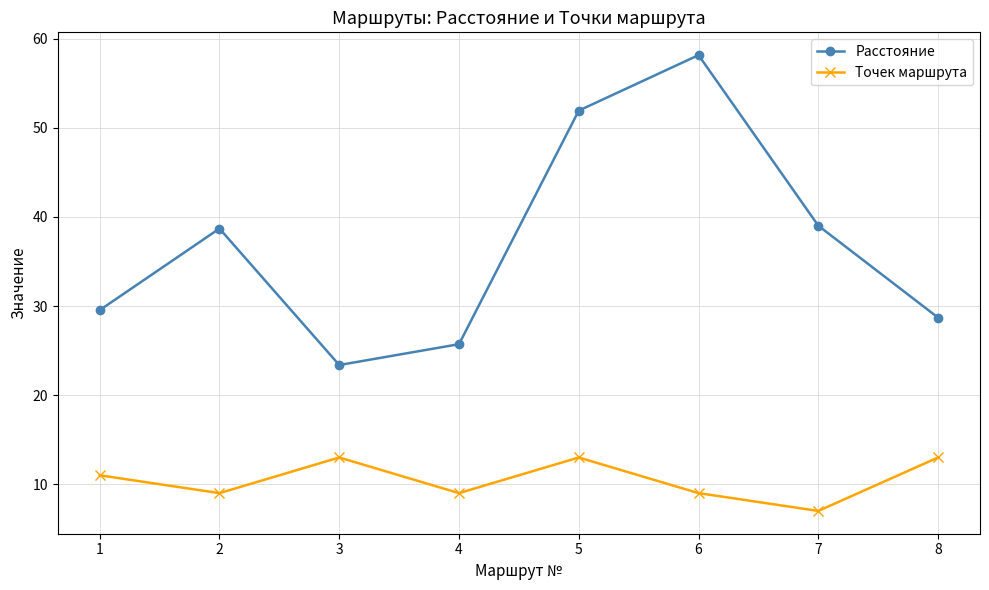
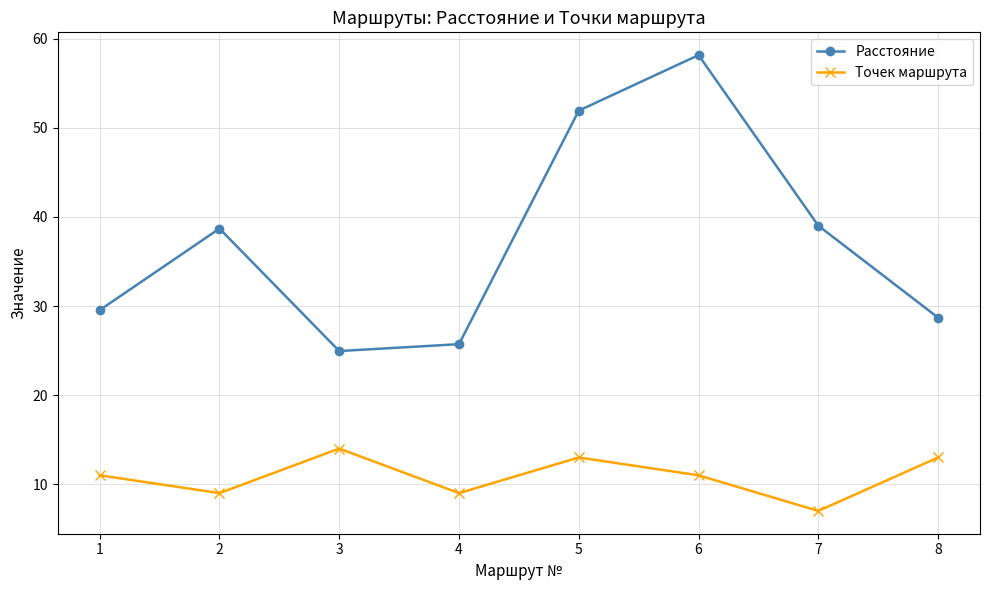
  {
    "Расстояние": {
      "1": 30,
      "2": 39,
-     "3": 23,
+     "3": 25,
      "4": 26,
      "5": 52,
      "6": 58,
      "7": 39,
      "8": 29
    },
    "Точек маршрута": {
      "1": 11,
      "2": 9,
-     "3": 13,
+     "3": 14,
      "4": 9,
      "5": 13,
-     "6": 9,
+     "6": 11,
      "7": 7,
      "8": 13
    }
  }
